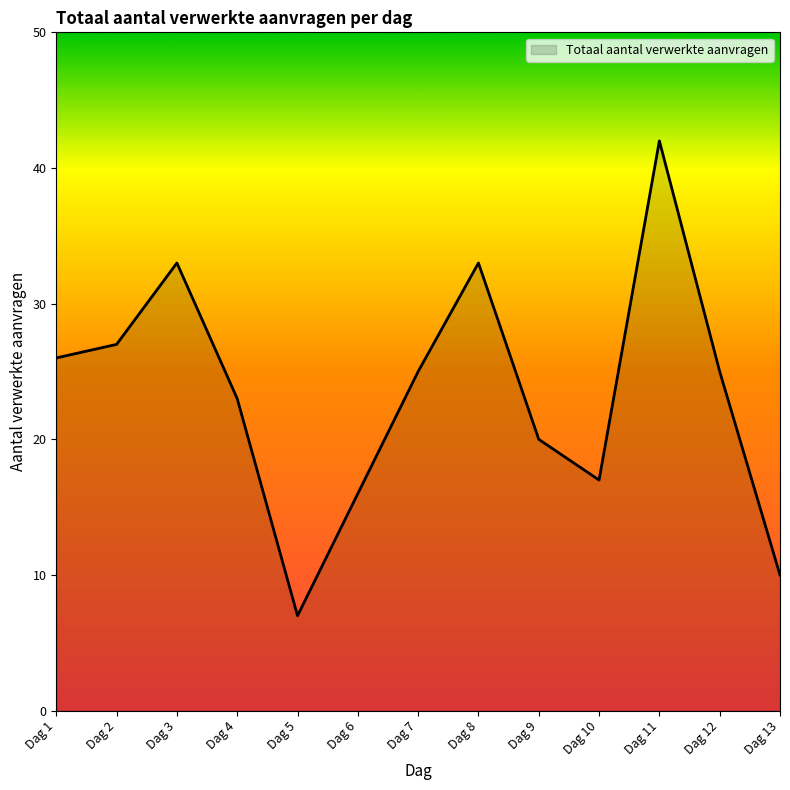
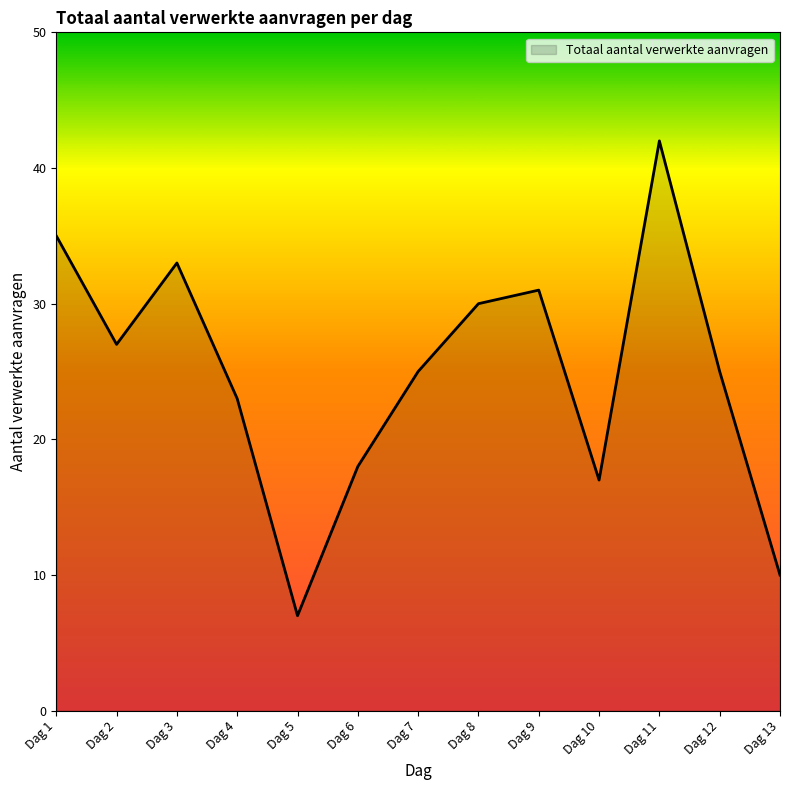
  {
-   "Dag 1": 26,
+   "Dag 1": 35,
    "Dag 2": 27,
    "Dag 3": 33,
    "Dag 4": 23,
    "Dag 5": 7,
-   "Dag 6": 16,
+   "Dag 6": 18,
    "Dag 7": 25,
-   "Dag 8": 33,
-   "Dag 9": 20,
+   "Dag 8": 30,
+   "Dag 9": 31,
    "Dag 10": 17,
    "Dag 11": 42,
    "Dag 12": 25,
    "Dag 13": 10
  }
